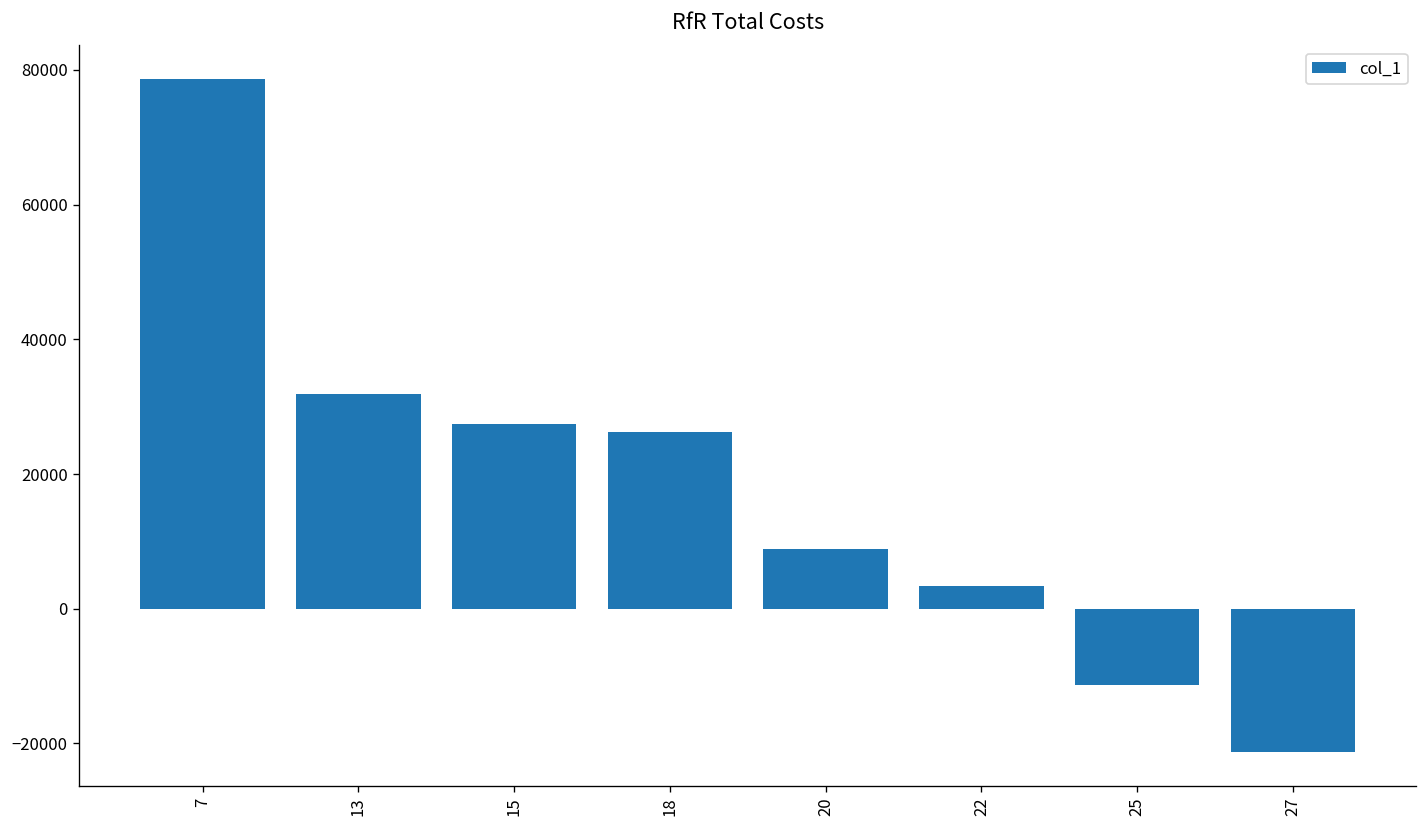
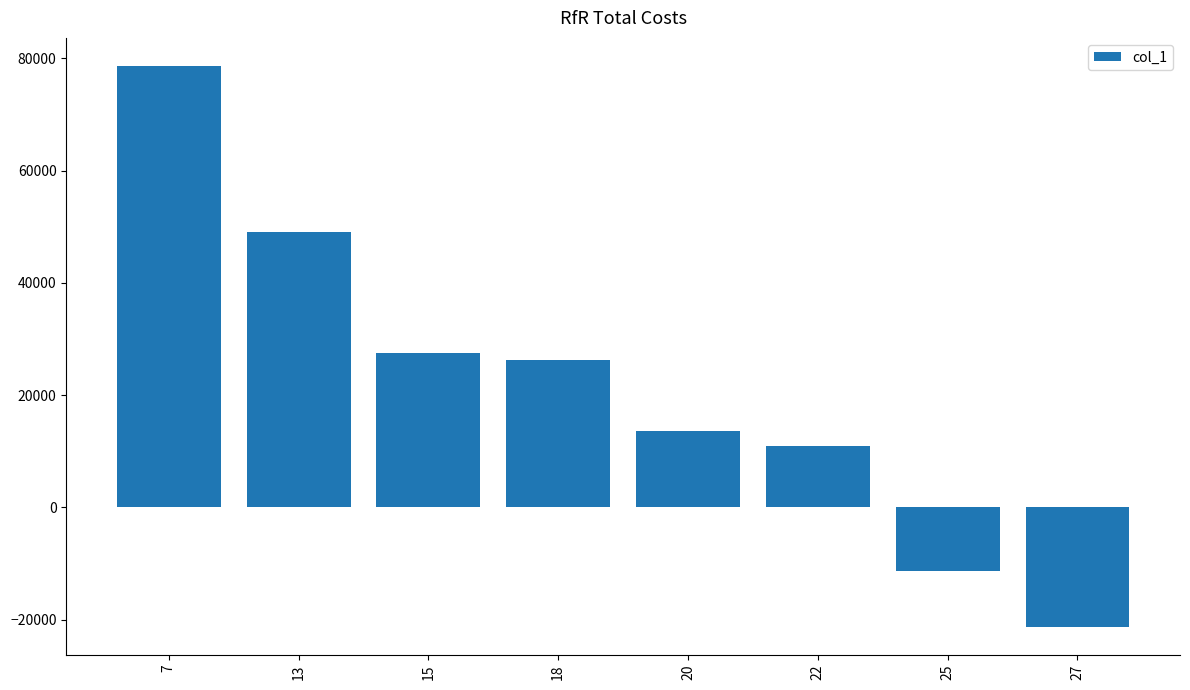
  {
    "7": 79000,
-   "13": 32000,
+   "13": 49000,
    "15": 27000,
    "18": 26000,
-   "20": 9000,
-   "22": 3000,
+   "20": 14000,
+   "22": 11000,
    "25": -11000,
    "27": -21000
  }
